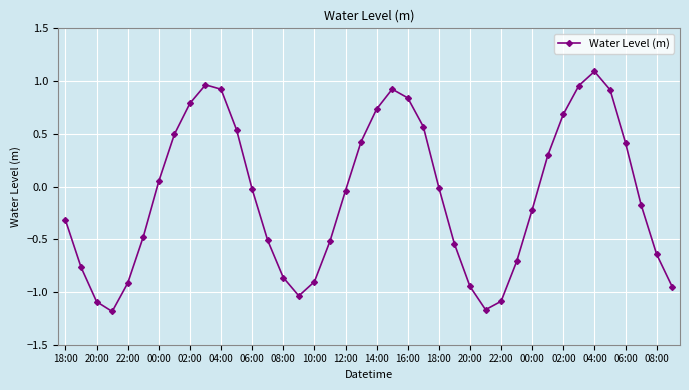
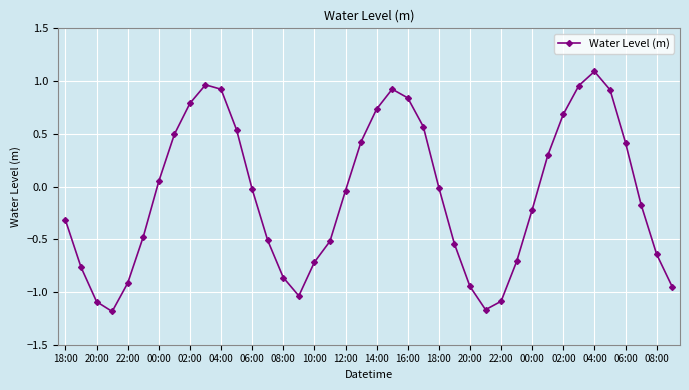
  {
-   "10:00": -0.90,
+   "10:00": -0.72,
    "12:00": -0.04,
    "14:00": 0.73,
    "16:00": 0.84
  }
